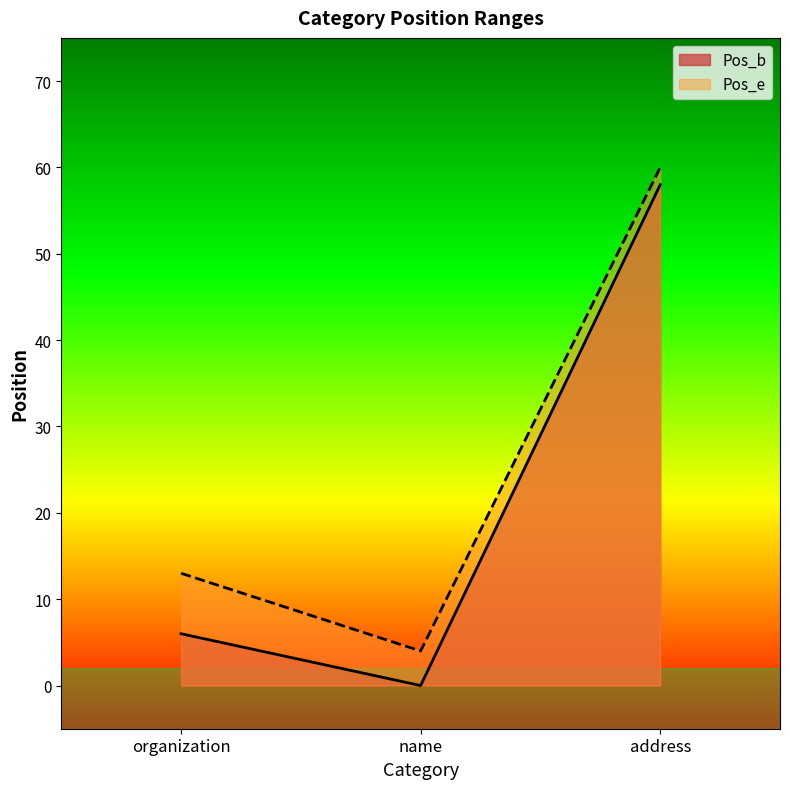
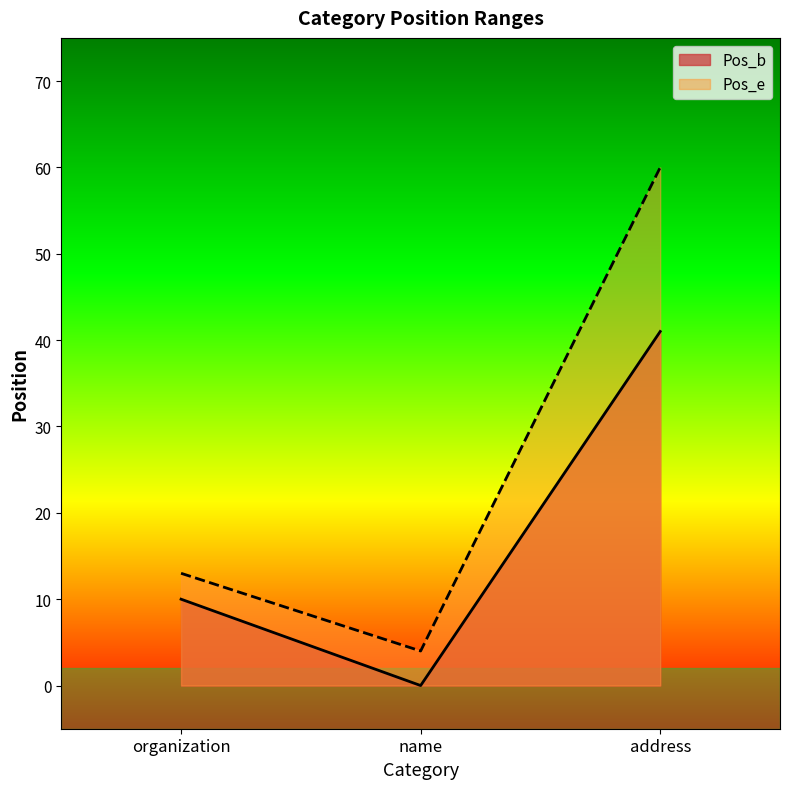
  {
    "Pos_b": {
-     "organization": 6,
+     "organization": 10,
      "name": 0,
-     "address": 58
+     "address": 41
    },
    "Pos_e": {
      "organization": 13,
      "name": 4,
      "address": 60
    }
  }
